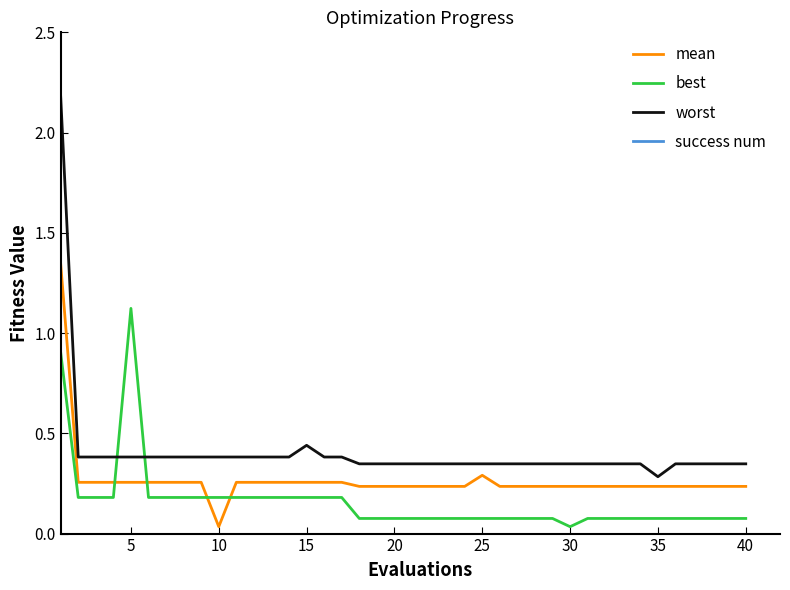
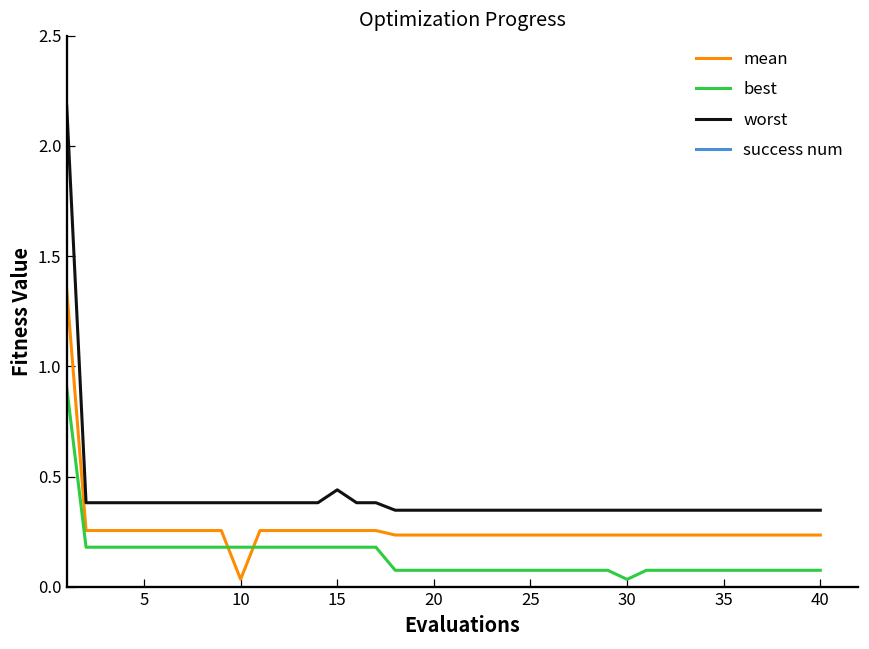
  {
    "mean": {
      "5": 0.26,
      "10": 0.03,
      "15": 0.26,
      "20": 0.24,
-     "25": 0.29,
+     "25": 0.24,
      "30": 0.24,
      "35": 0.24,
      "40": 0.24
    },
    "best": {
-     "5": 1.12,
+     "5": 0.18,
      "10": 0.18,
      "15": 0.18,
      "20": 0.08,
      "25": 0.08,
      "30": 0.03,
      "35": 0.08,
      "40": 0.08
    },
    "worst": {
      "5": 0.38,
      "10": 0.38,
      "15": 0.44,
      "20": 0.35,
      "25": 0.35,
      "30": 0.35,
-     "35": 0.28,
+     "35": 0.35,
      "40": 0.35
    },
    "success num": {
      "5": 0.00,
      "10": 0.00,
      "15": 0.00,
      "20": 0.00,
      "25": 0.00,
      "30": 0.00,
      "35": 0.00,
      "40": 0.00
    }
  }
